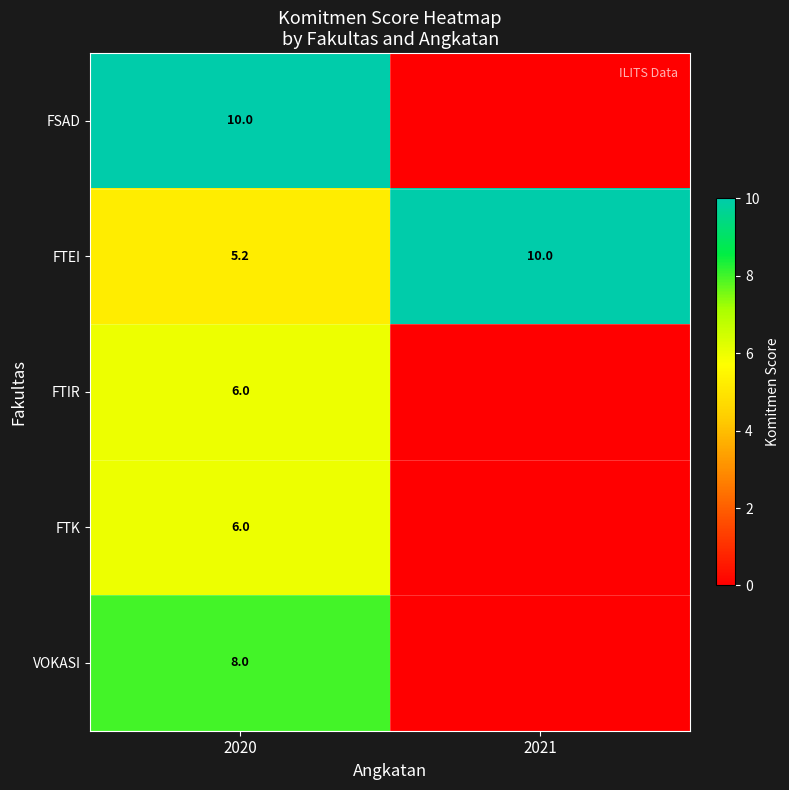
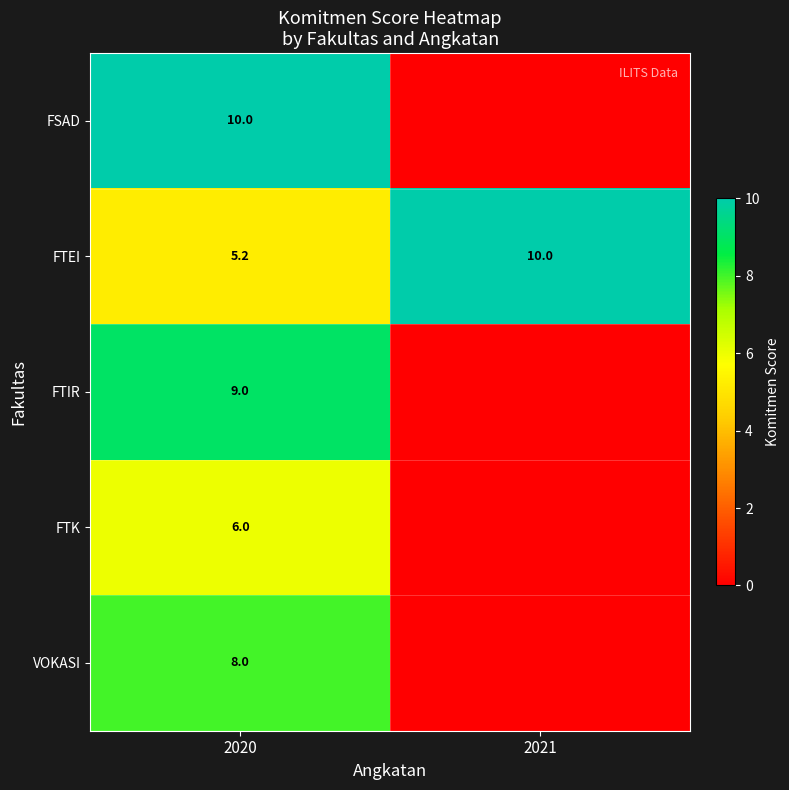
  {
    "FSAD": {
      "2020": 10.0
    },
    "FTEI": {
      "2020": 5.2,
      "2021": 10.0
    },
    "FTIR": {
-     "2020": 6.0
+     "2020": 9.0
    },
    "FTK": {
      "2020": 6.0
    },
    "VOKASI": {
      "2020": 8.0
    }
  }
